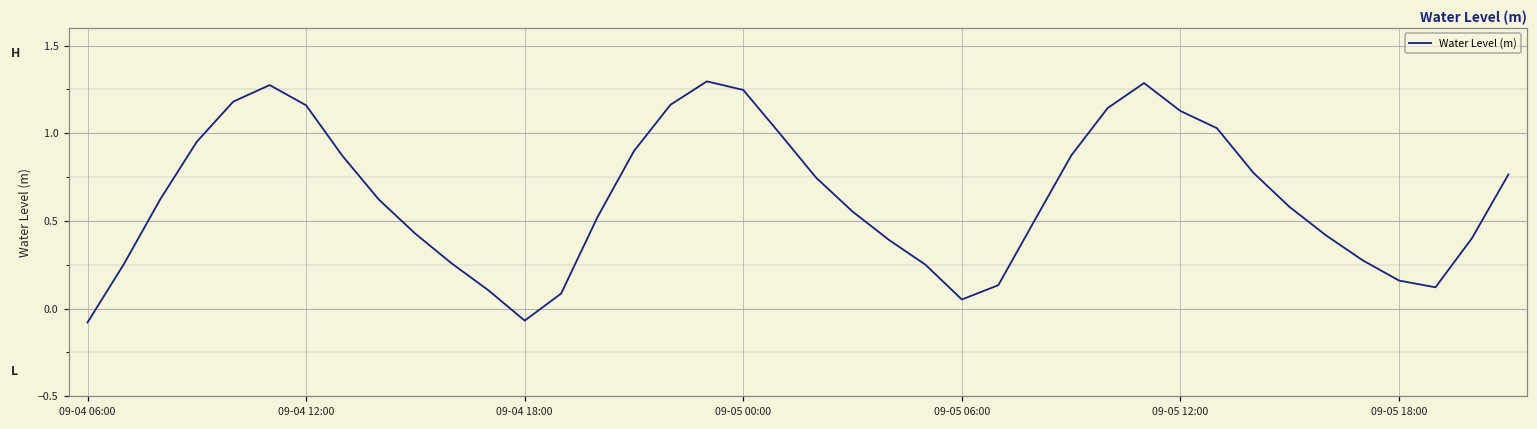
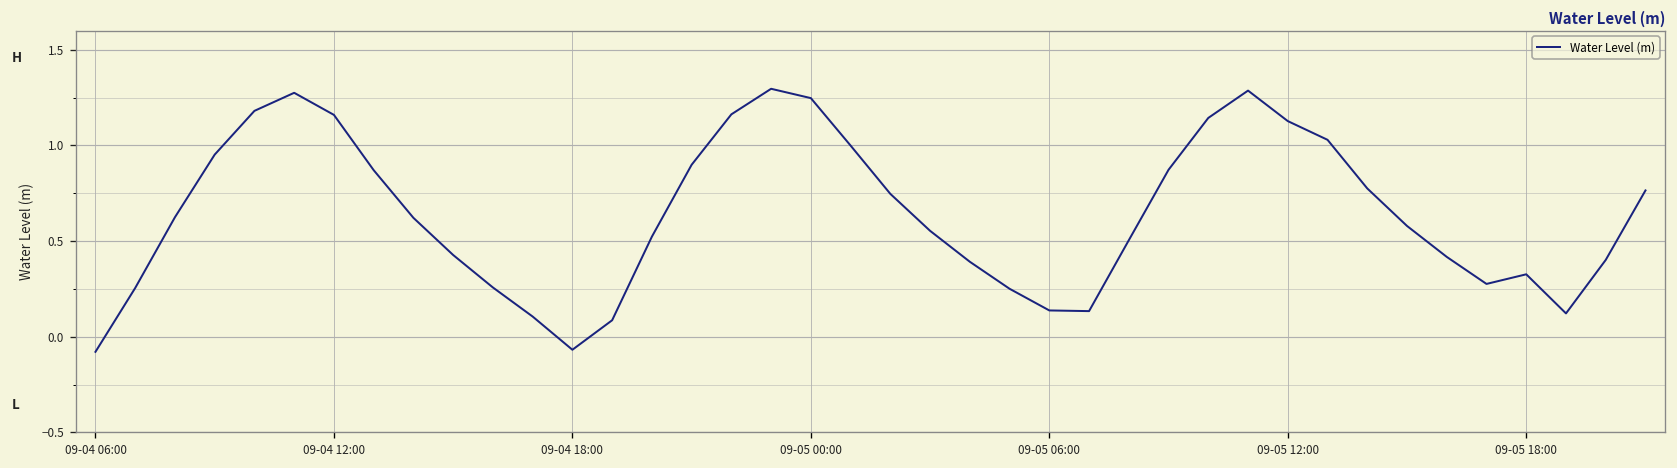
  {
    "09-04 06:00": -0.08,
    "09-04 12:00": 1.16,
    "09-04 18:00": -0.07,
    "09-05 00:00": 1.25,
-   "09-05 06:00": 0.05,
+   "09-05 06:00": 0.14,
    "09-05 12:00": 1.13,
-   "09-05 18:00": 0.16
+   "09-05 18:00": 0.33
  }
